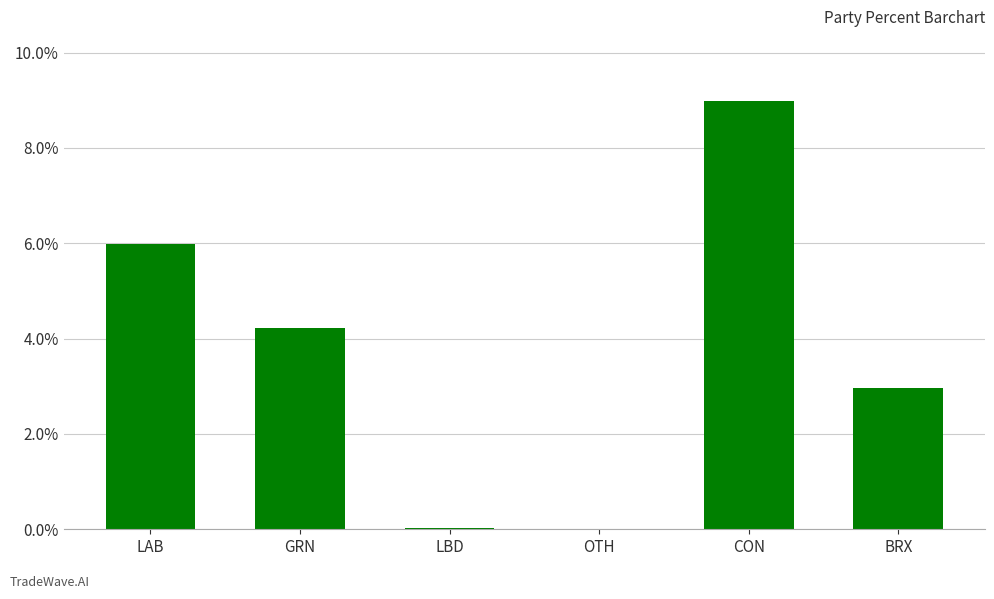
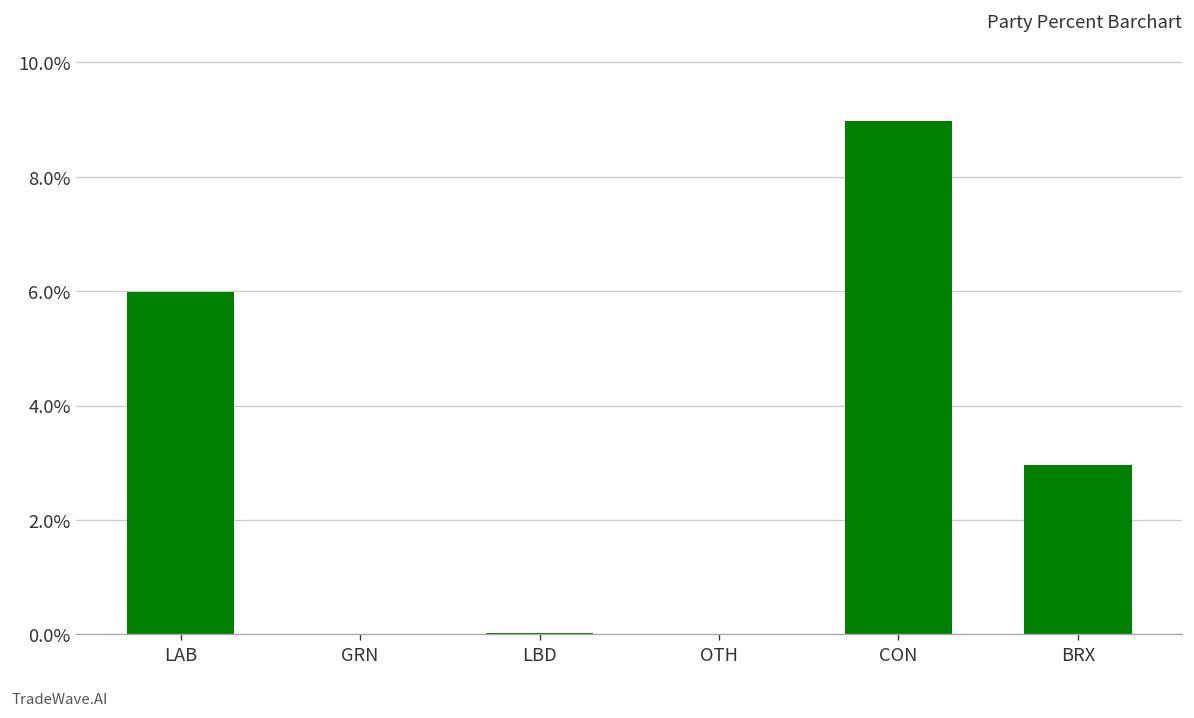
  {
    "LAB": "6.0%",
-   "GRN": "4.2%",
+   "GRN": "0.0%",
    "CON": "9.0%",
    "BRX": "3.0%"
  }
